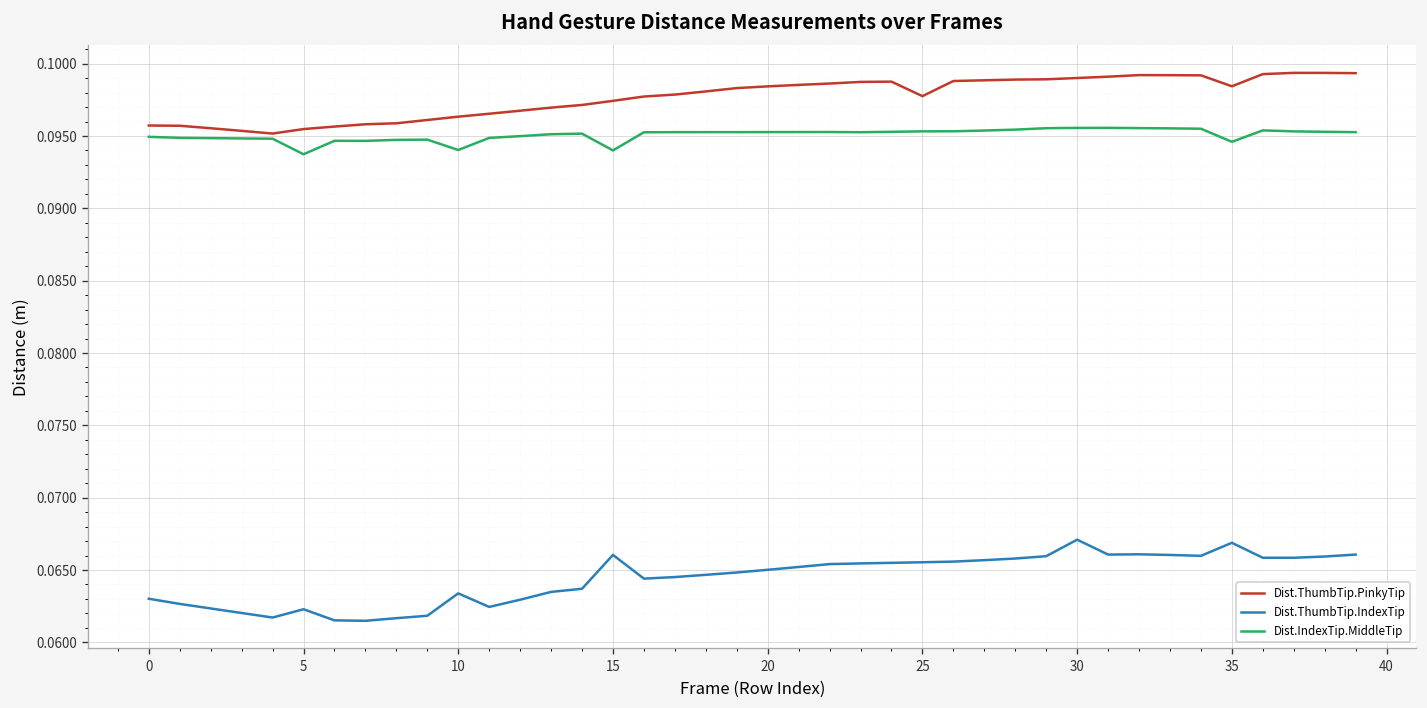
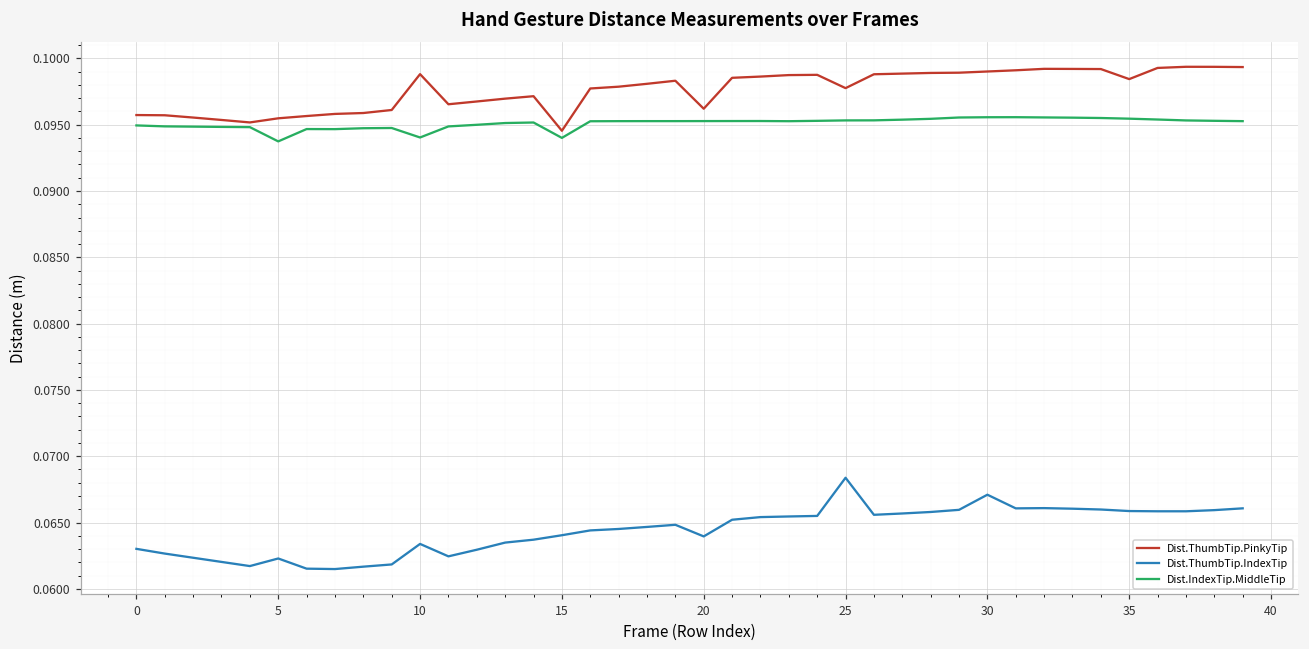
  {
    "Dist.ThumbTip.PinkyTip": {
      "0": 0.0957,
      "5": 0.0955,
-     "10": 0.0963,
-     "15": 0.0974,
-     "20": 0.0984,
+     "10": 0.0988,
+     "15": 0.0945,
+     "20": 0.0962,
      "25": 0.0978,
      "30": 0.0990,
      "35": 0.0984
    },
    "Dist.ThumbTip.IndexTip": {
      "0": 0.0630,
      "5": 0.0623,
      "10": 0.0634,
-     "15": 0.0660,
-     "20": 0.0650,
-     "25": 0.0655,
+     "15": 0.0640,
+     "20": 0.0640,
+     "25": 0.0684,
      "30": 0.0671,
-     "35": 0.0669
+     "35": 0.0659
    },
    "Dist.IndexTip.MiddleTip": {
      "0": 0.0949,
      "5": 0.0937,
      "10": 0.0940,
      "15": 0.0940,
      "20": 0.0953,
      "25": 0.0953,
      "30": 0.0956,
-     "35": 0.0946
+     "35": 0.0955
    }
  }
